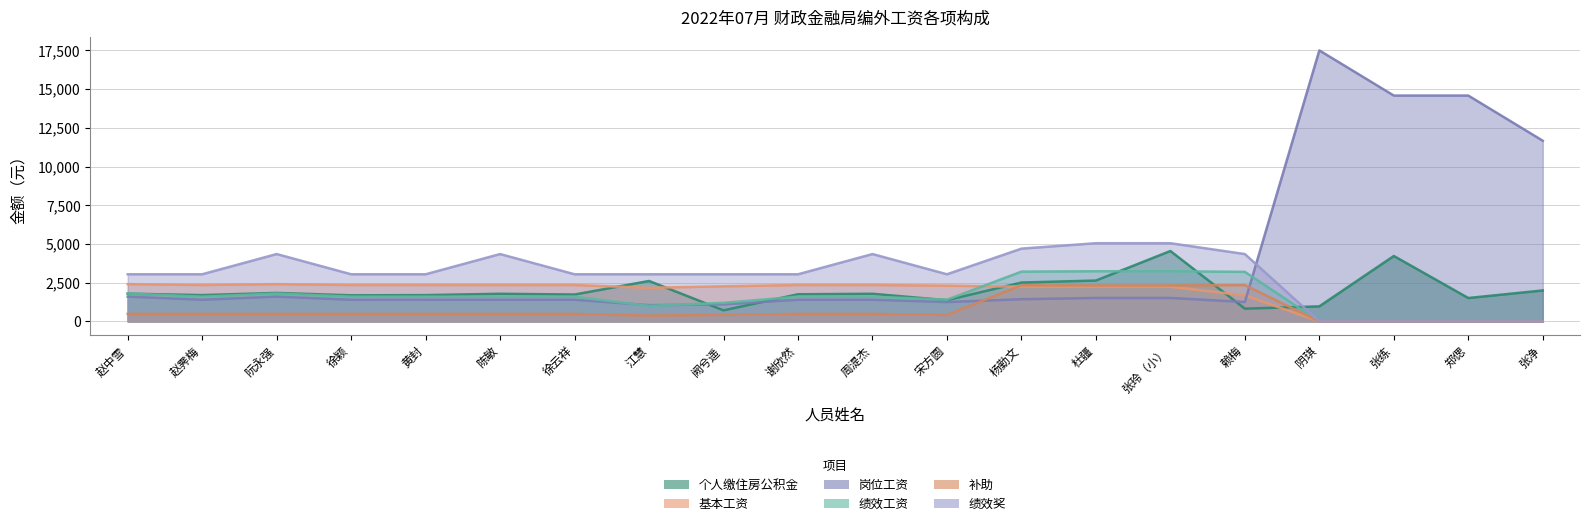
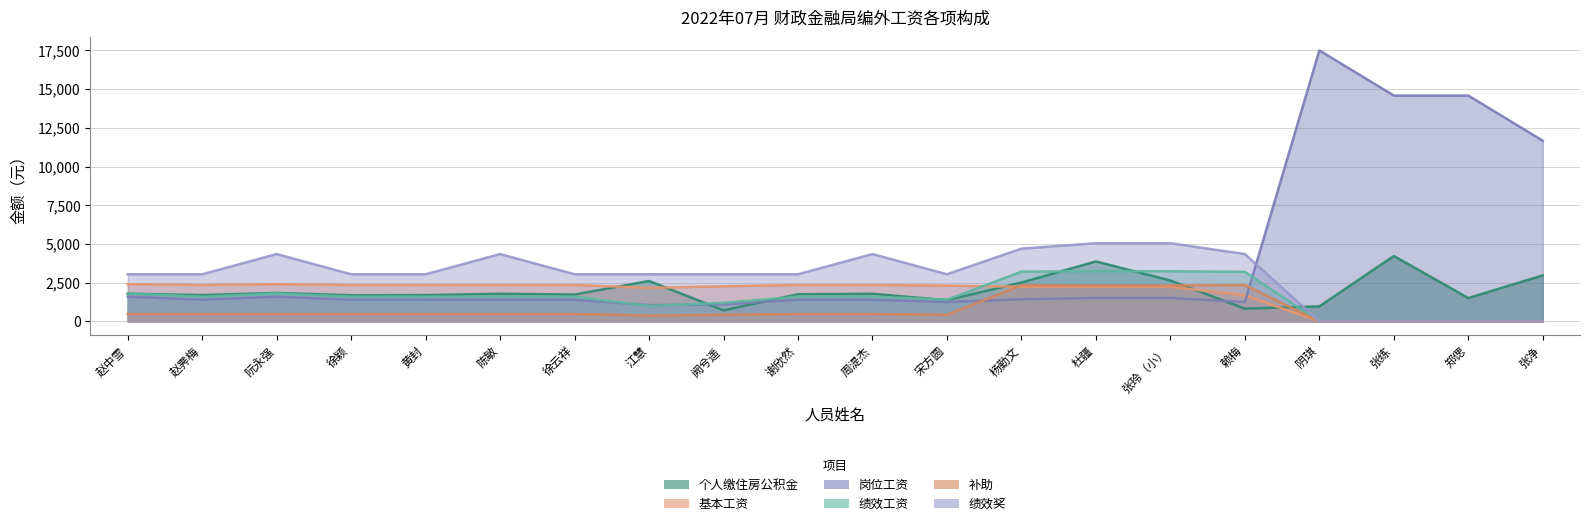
  {
    "个人缴住房公积金": {
      "陈敏": "1,800",
      "江慧": "2,600",
      "阙兮遥": "700",
      "周湜杰": "1,800",
      "杨勤文": "2,500",
-     "杜疆": "2,600",
-     "张玲（小）": "4,500",
+     "杜疆": "3,900",
+     "张玲（小）": "2,600",
      "赖梅": "800",
      "阴琪": "1,000",
      "张练": "4,200",
      "郑偲": "1,500",
-     "张净": "2,000"
+     "张净": "3,000"
    }
  }
